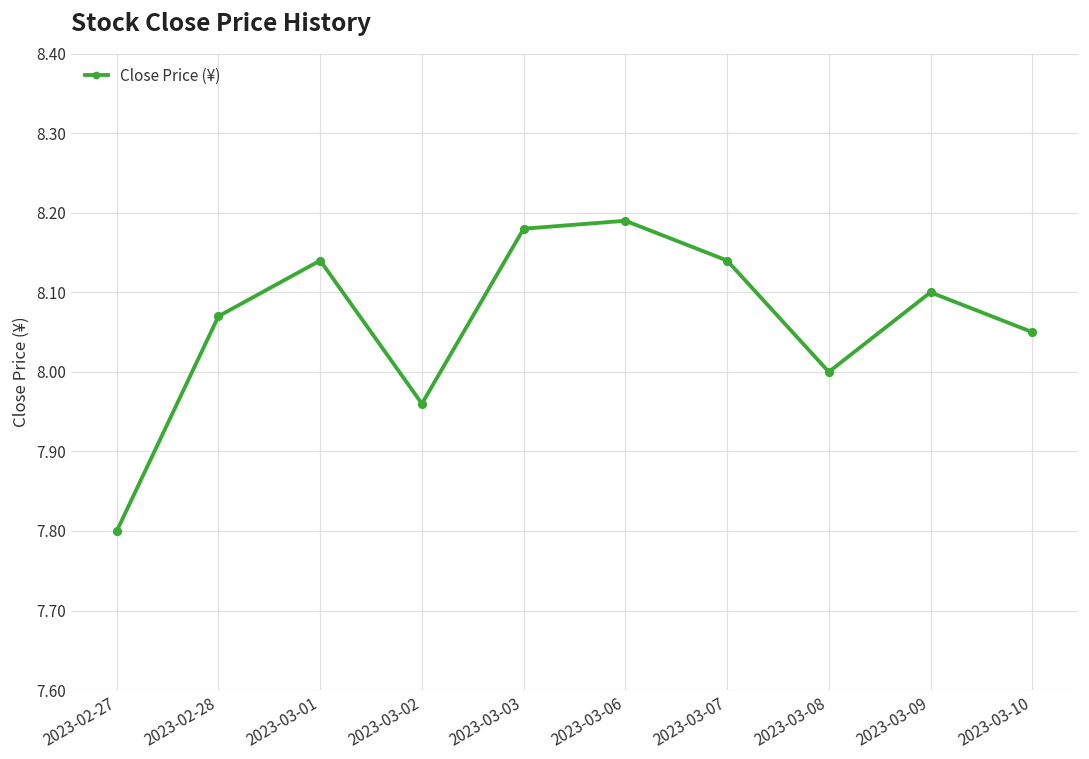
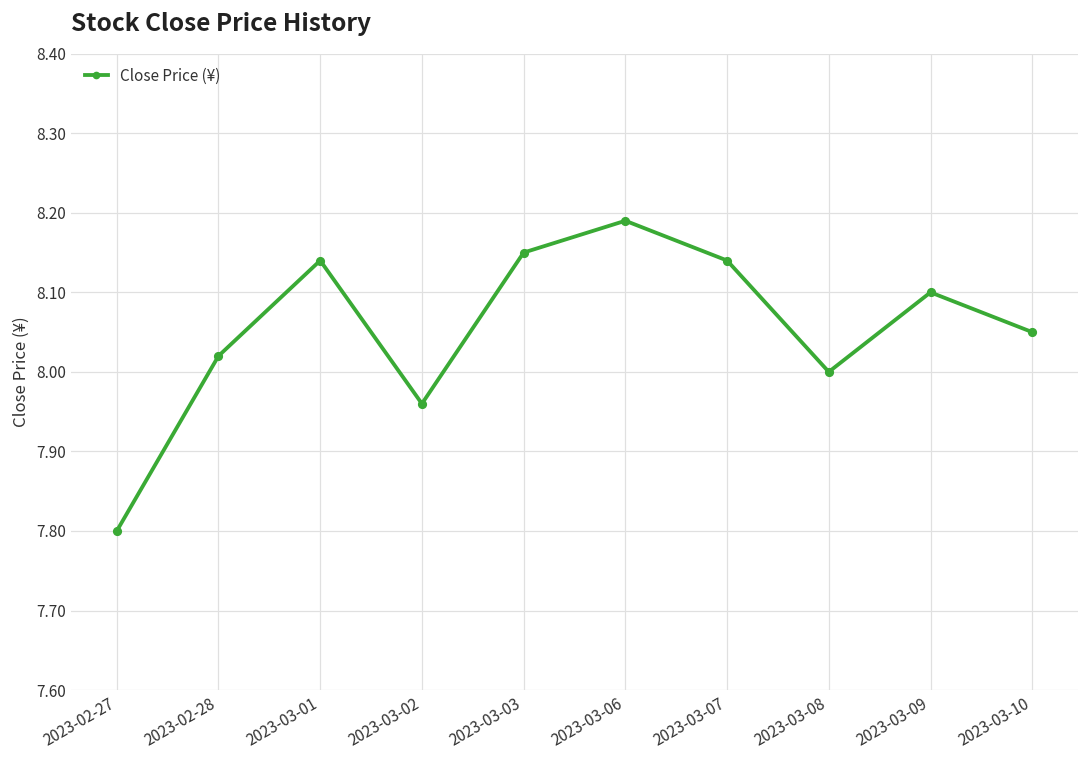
  {
    "2023-02-27": 7.80,
-   "2023-02-28": 8.07,
+   "2023-02-28": 8.02,
    "2023-03-01": 8.14,
    "2023-03-02": 7.96,
-   "2023-03-03": 8.18,
+   "2023-03-03": 8.15,
    "2023-03-06": 8.19,
    "2023-03-07": 8.14,
    "2023-03-08": 8.00,
    "2023-03-09": 8.10,
    "2023-03-10": 8.05
  }
